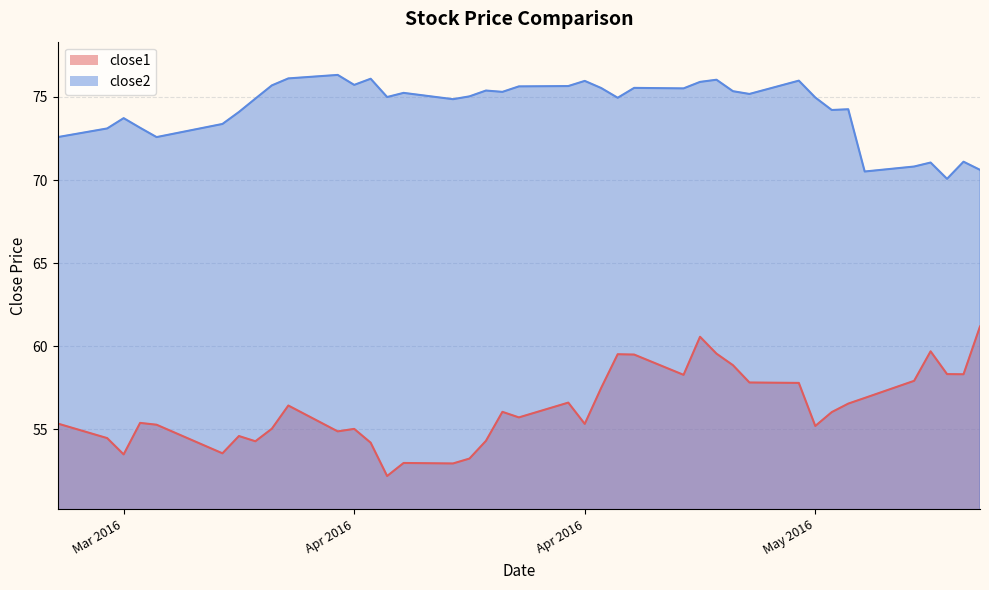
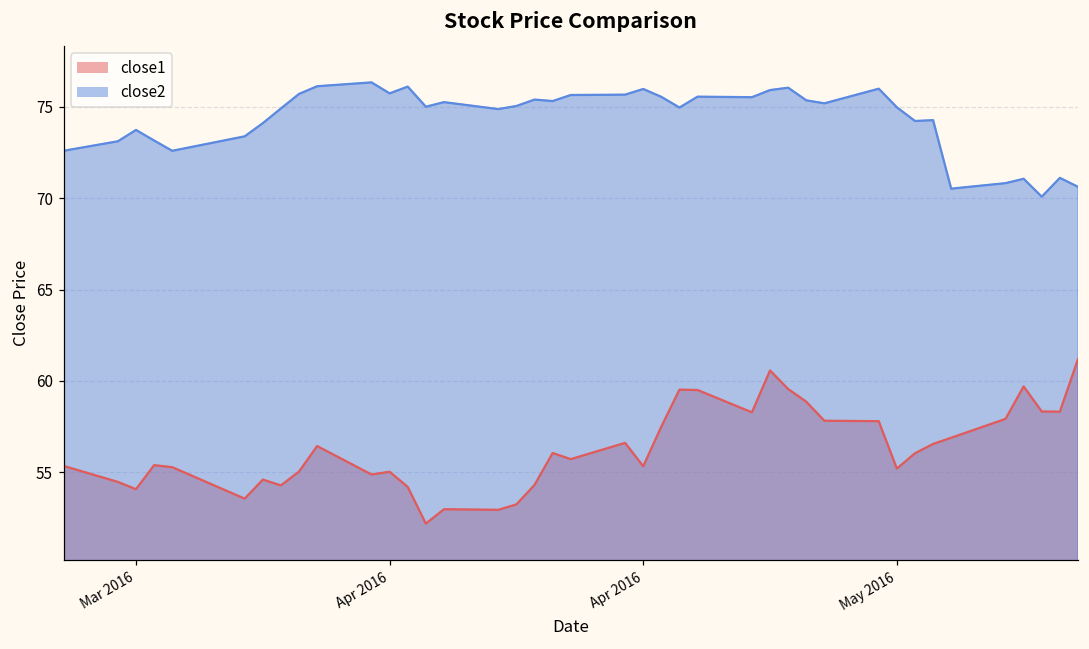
  {
    "close1": {
-     "Mar 2016": 53.5,
+     "Mar 2016": 54.1,
      "May 2016": 55.2
    },
    "close2": {
      "Mar 2016": 73.7,
      "May 2016": 75.0
    }
  }
